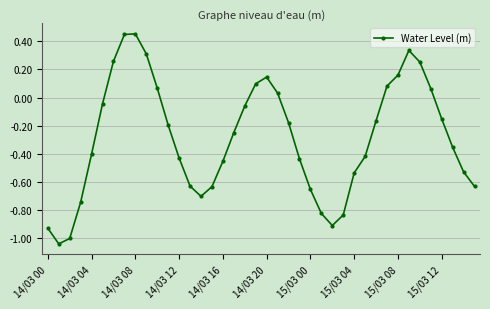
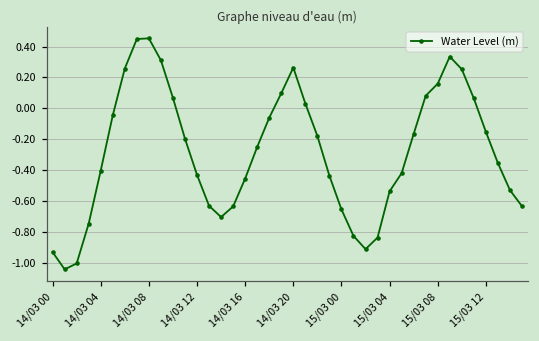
  {
    "14/03 00": -0.93,
    "14/03 04": -0.40,
    "14/03 08": 0.45,
    "14/03 12": -0.43,
    "14/03 16": -0.45,
-   "14/03 20": 0.15,
+   "14/03 20": 0.26,
    "15/03 00": -0.65,
    "15/03 04": -0.54,
    "15/03 08": 0.16,
    "15/03 12": -0.15
  }
